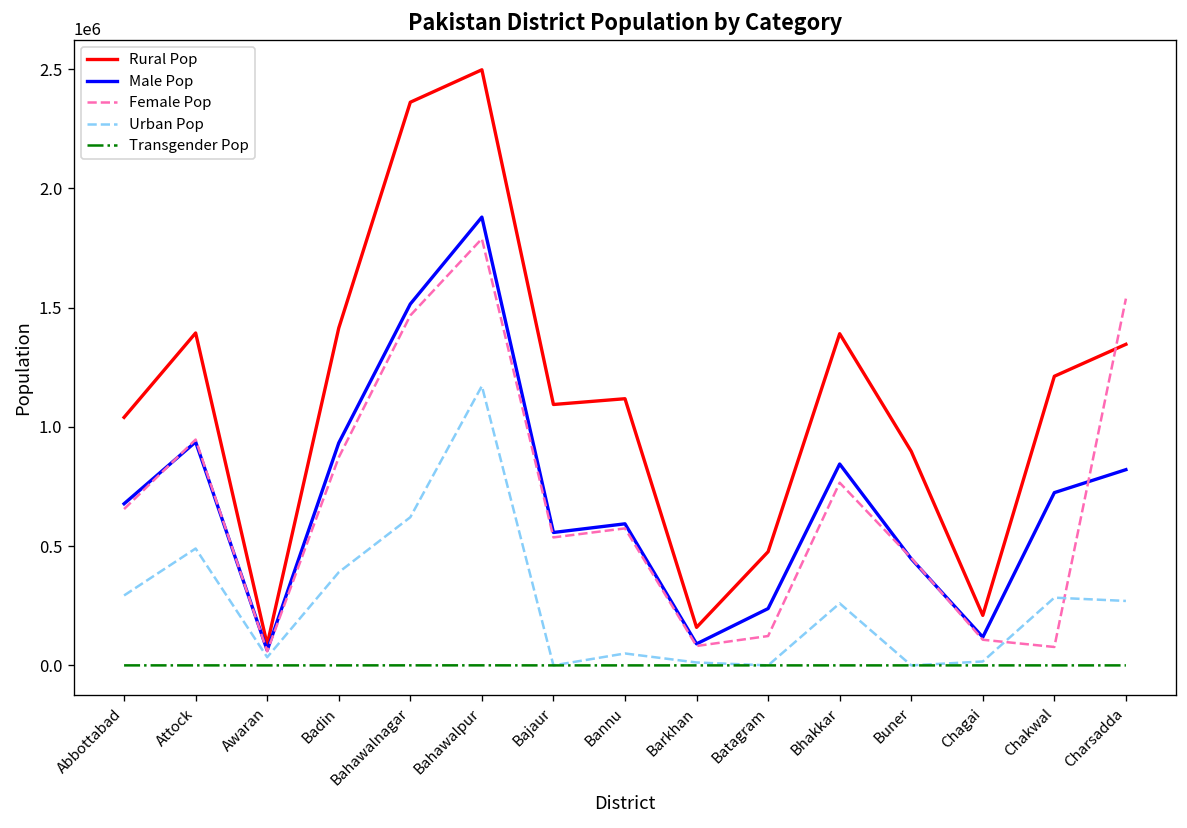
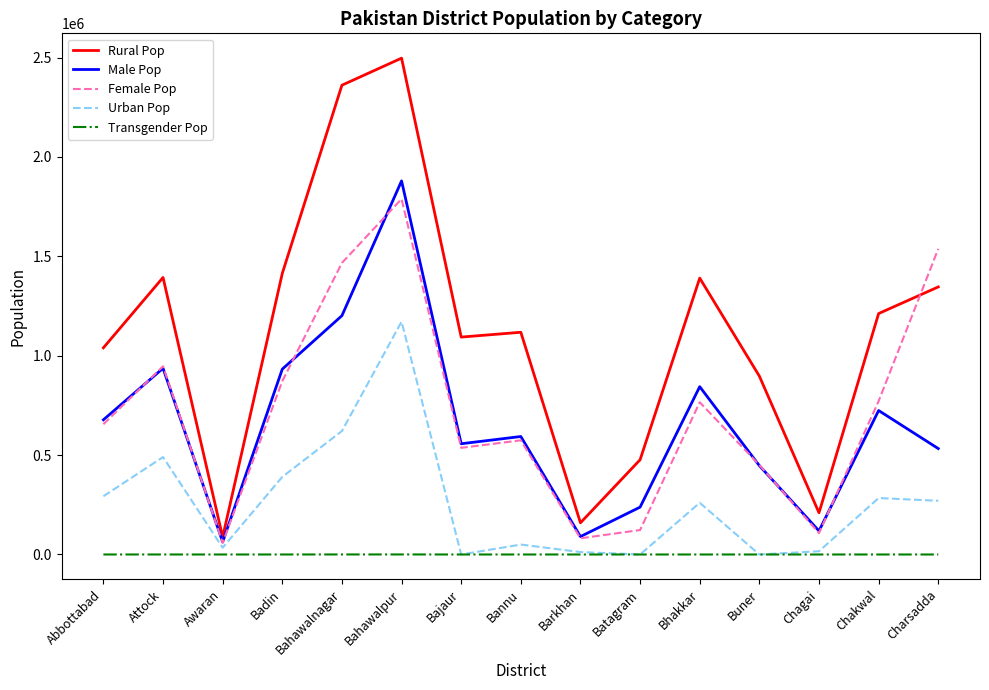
  {
    "Rural Pop": {
      "Abbottabad": 1040000,
      "Attock": 1390000,
      "Awaran": 90000,
      "Badin": 1410000,
      "Bahawalnagar": 2360000,
      "Bahawalpur": 2500000,
      "Bajaur": 1090000,
      "Bannu": 1120000,
      "Barkhan": 160000,
      "Batagram": 480000,
      "Bhakkar": 1390000,
      "Buner": 900000,
      "Chagai": 210000,
      "Chakwal": 1210000,
      "Charsadda": 1350000
    },
    "Male Pop": {
      "Abbottabad": 680000,
      "Badin": 930000,
-     "Bahawalnagar": 1510000,
+     "Bahawalnagar": 1200000,
      "Bahawalpur": 1880000,
      "Bajaur": 560000,
      "Bannu": 590000,
      "Batagram": 240000,
      "Bhakkar": 840000,
      "Chakwal": 720000,
-     "Charsadda": 820000
+     "Charsadda": 530000
    },
    "Female Pop": {
      "Abbottabad": 660000,
      "Badin": 870000,
      "Bahawalnagar": 1470000,
      "Bahawalpur": 1790000,
      "Bajaur": 540000,
      "Bannu": 570000,
      "Batagram": 120000,
      "Bhakkar": 770000,
-     "Chakwal": 80000,
+     "Chakwal": 770000,
      "Charsadda": 1540000
    },
    "Urban Pop": {
      "Abbottabad": 290000,
      "Attock": 490000,
      "Awaran": 30000,
      "Badin": 390000,
      "Bahawalnagar": 620000,
      "Bahawalpur": 1170000,
      "Bannu": 50000,
      "Bhakkar": 260000,
      "Chagai": 20000,
      "Chakwal": 280000,
      "Charsadda": 270000
    },
    "Transgender Pop": {
      "Abbottabad": 0,
      "Attock": 0,
      "Awaran": 0,
      "Badin": 0,
      "Bahawalnagar": 0,
      "Bahawalpur": 0,
      "Bannu": 0,
      "Bhakkar": 0,
      "Chagai": 0,
      "Chakwal": 0,
      "Charsadda": 0
    }
  }
